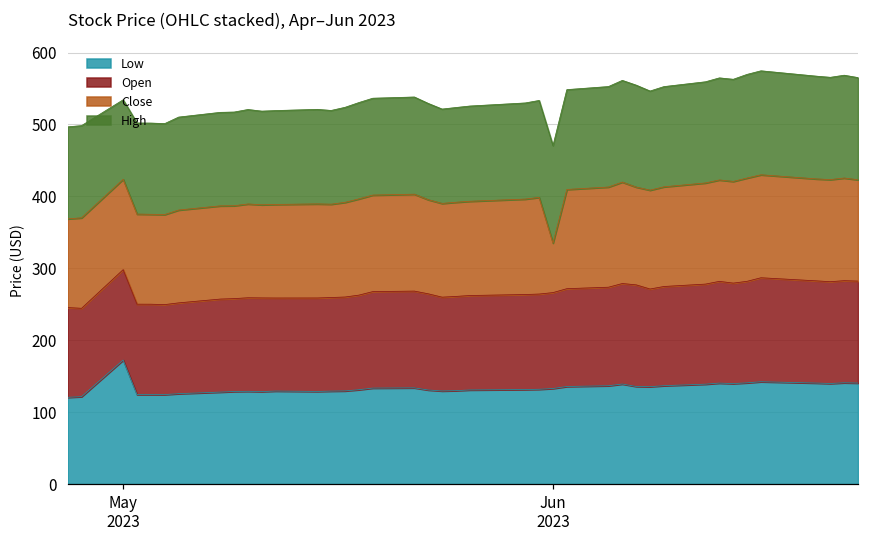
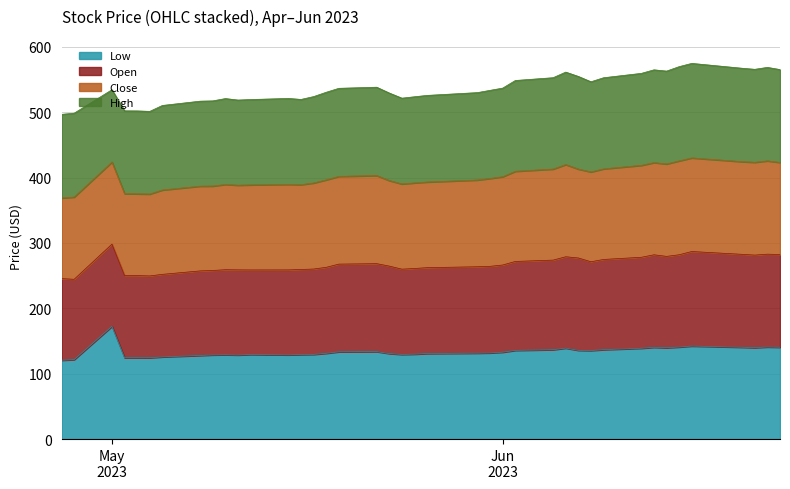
  {
    "Low": {
      "May 2023": 170,
      "Jun 2023": 130
    },
    "Open": {
      "May 2023": 130,
      "Jun 2023": 130
    },
    "Close": {
      "May 2023": 130,
-     "Jun 2023": 70
+     "Jun 2023": 140
    },
    "High": {
      "May 2023": 110,
      "Jun 2023": 140
    }
  }
